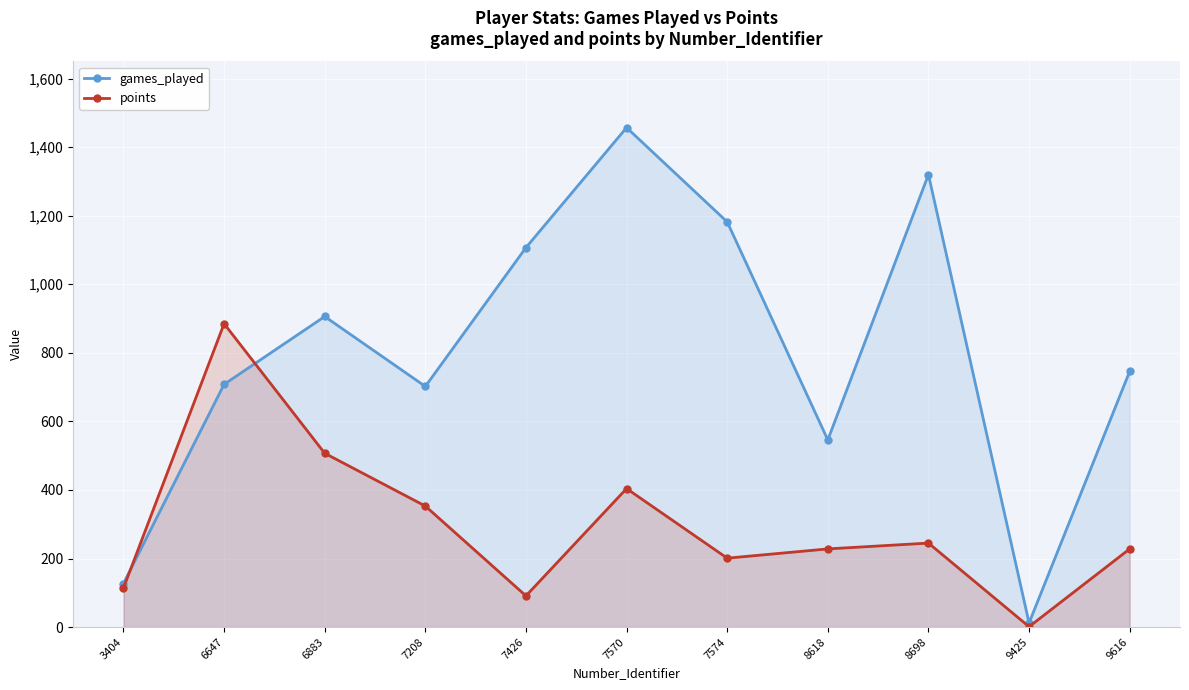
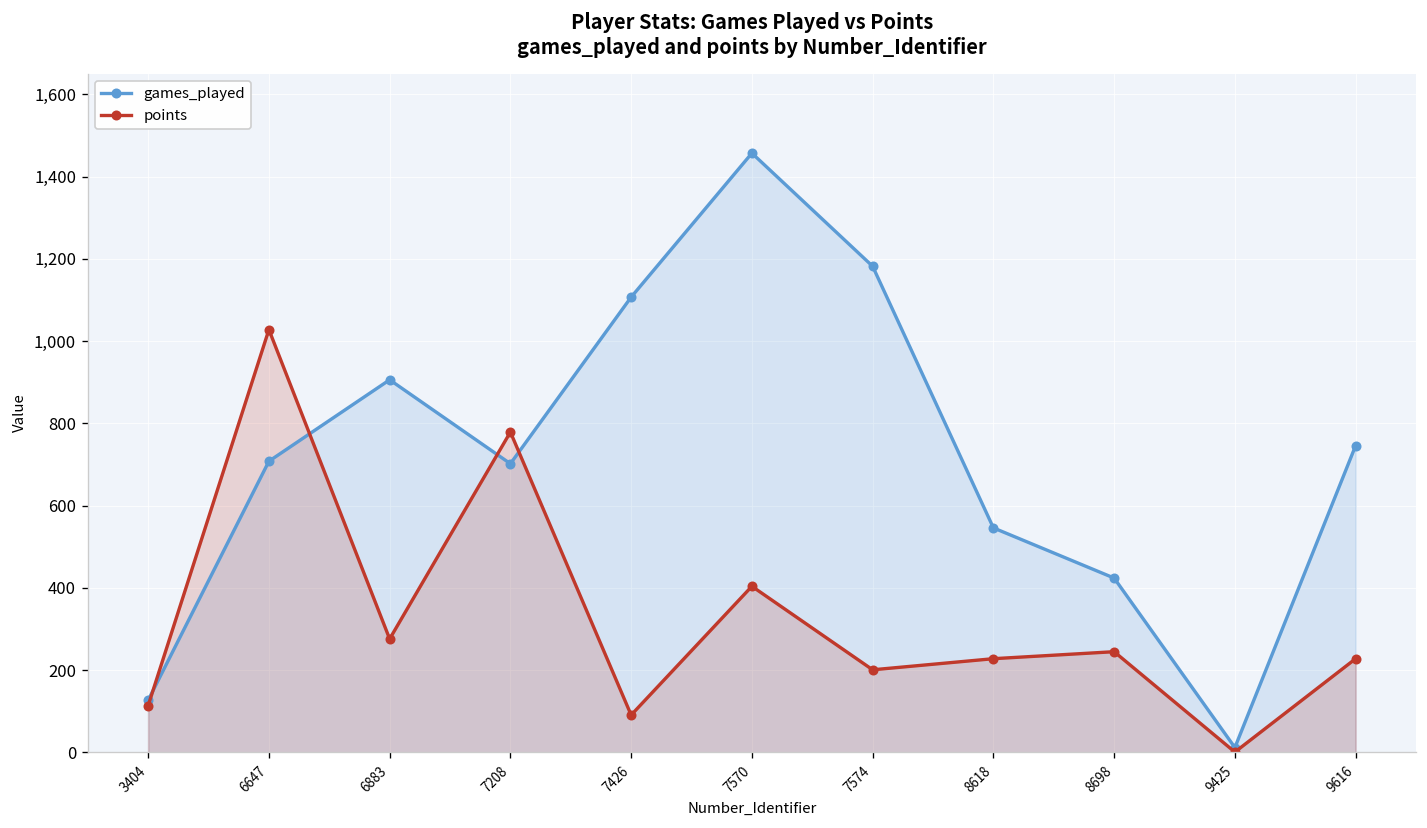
  {
    "games_played": {
      "3404": "130",
      "6647": "710",
      "6883": "910",
      "7208": "700",
      "7426": "1,110",
      "7570": "1,460",
      "7574": "1,180",
      "8618": "550",
-     "8698": "1,320",
+     "8698": "420",
      "9425": "10",
      "9616": "750"
    },
    "points": {
      "3404": "110",
-     "6647": "890",
-     "6883": "510",
-     "7208": "350",
+     "6647": "1,030",
+     "6883": "280",
+     "7208": "780",
      "7426": "90",
      "7570": "400",
      "7574": "200",
      "8618": "230",
      "8698": "250",
      "9425": "0",
      "9616": "230"
    }
  }
